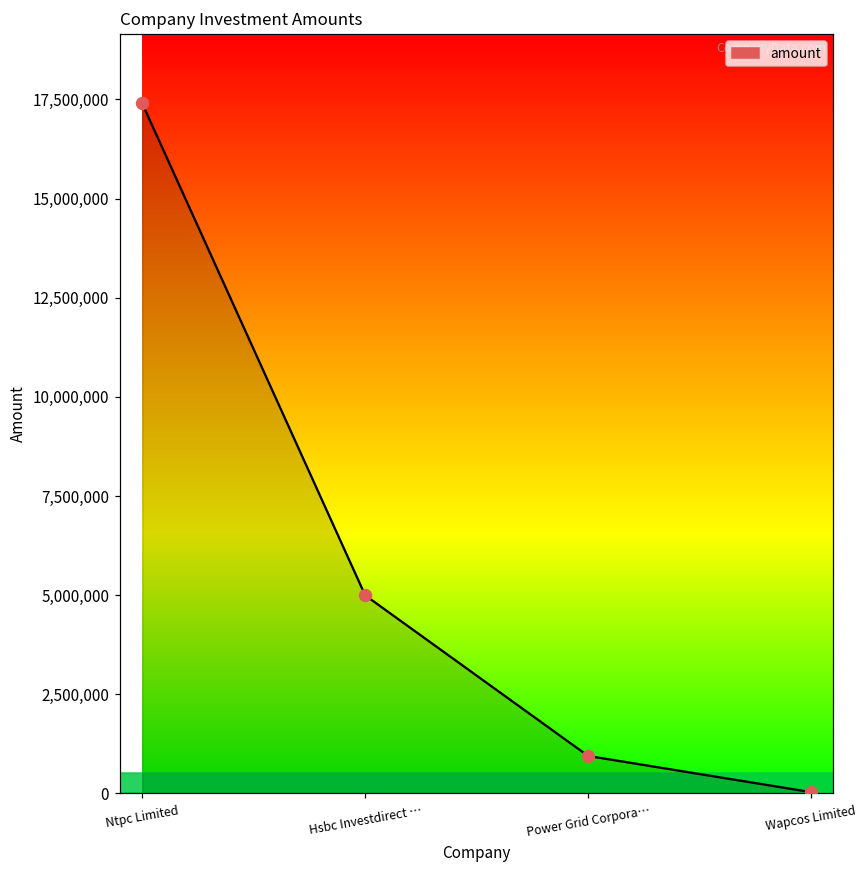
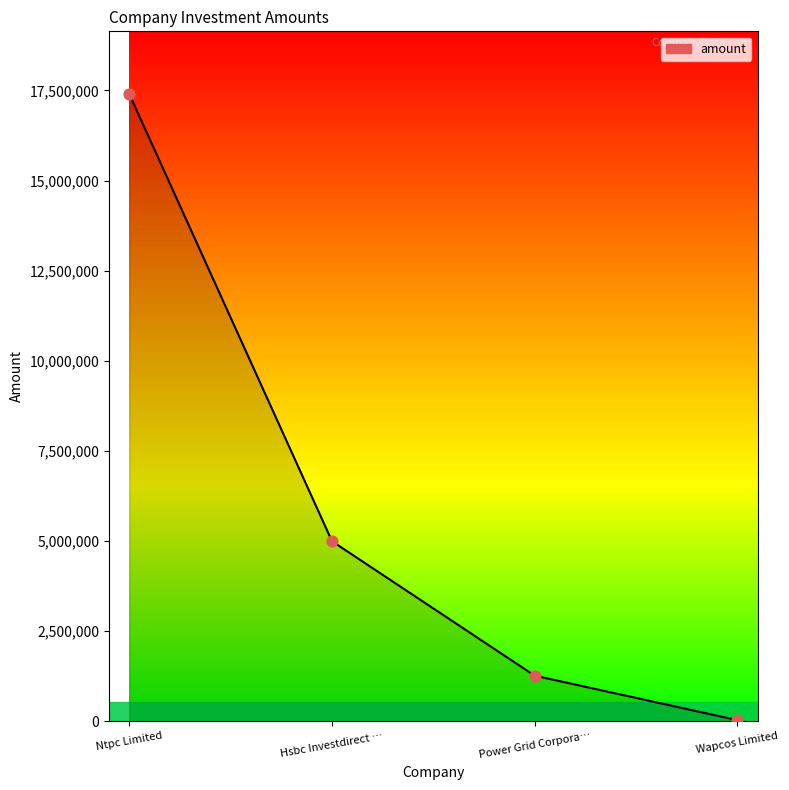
  {
    "Ntpc Limited": "17,400,000",
    "Hsbc Investdirect …": "5,000,000",
-   "Power Grid Corpora…": "900,000"
+   "Power Grid Corpora…": "1,300,000"
  }
